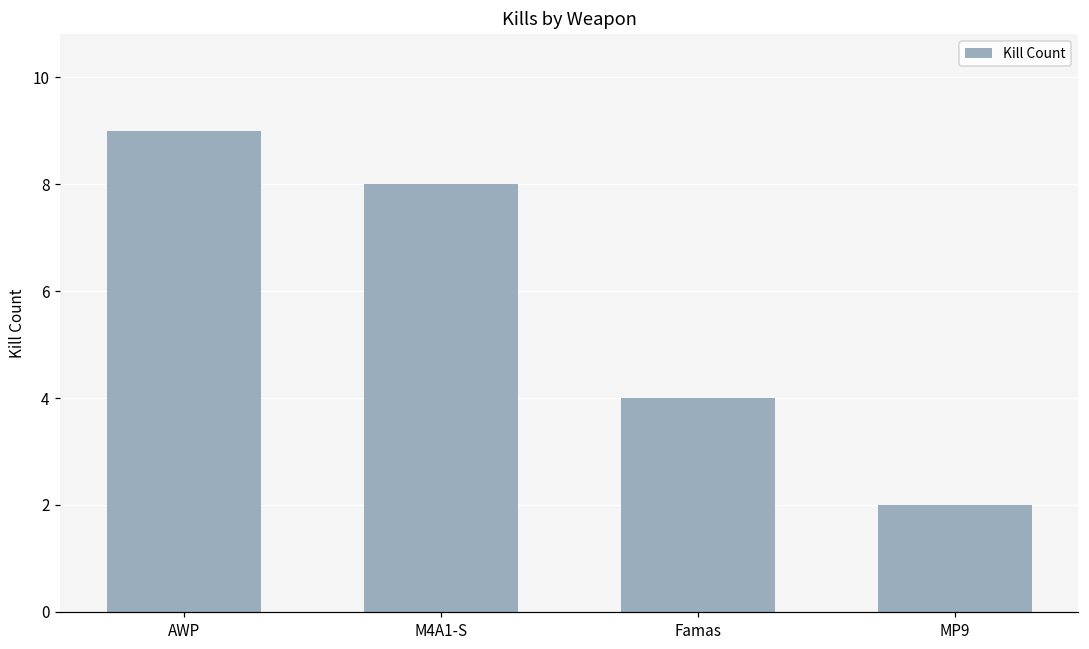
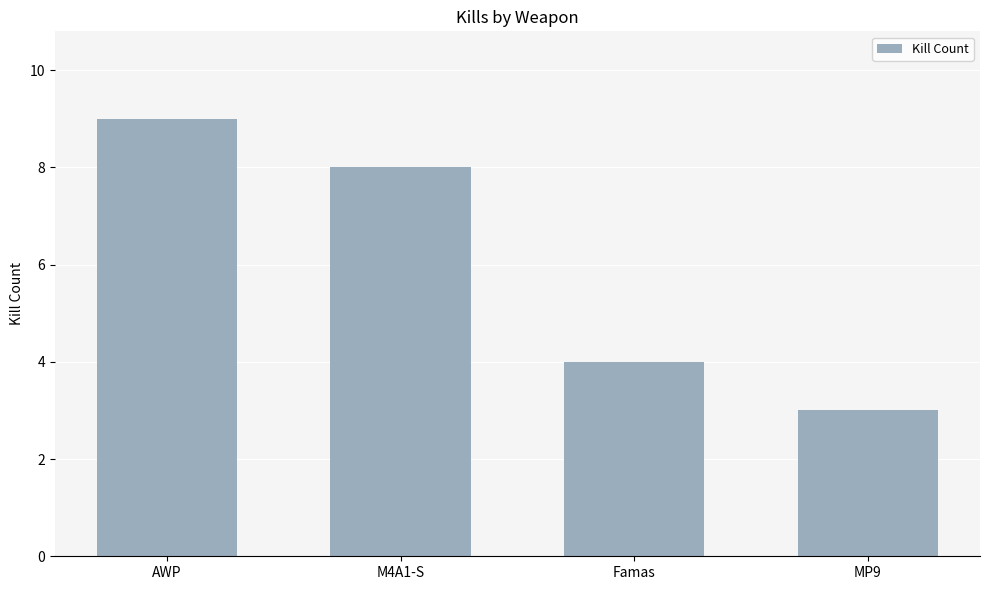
  {
    "AWP": 9,
    "M4A1-S": 8,
    "Famas": 4,
-   "MP9": 2
+   "MP9": 3
  }
